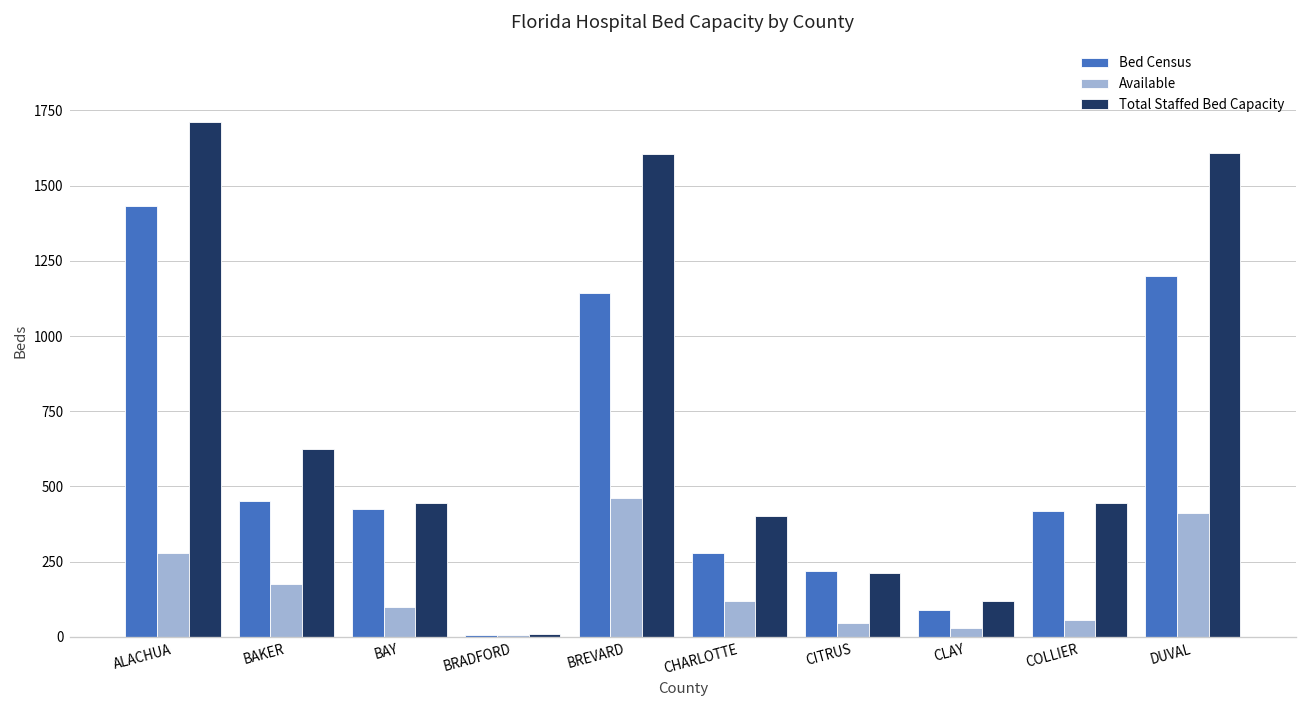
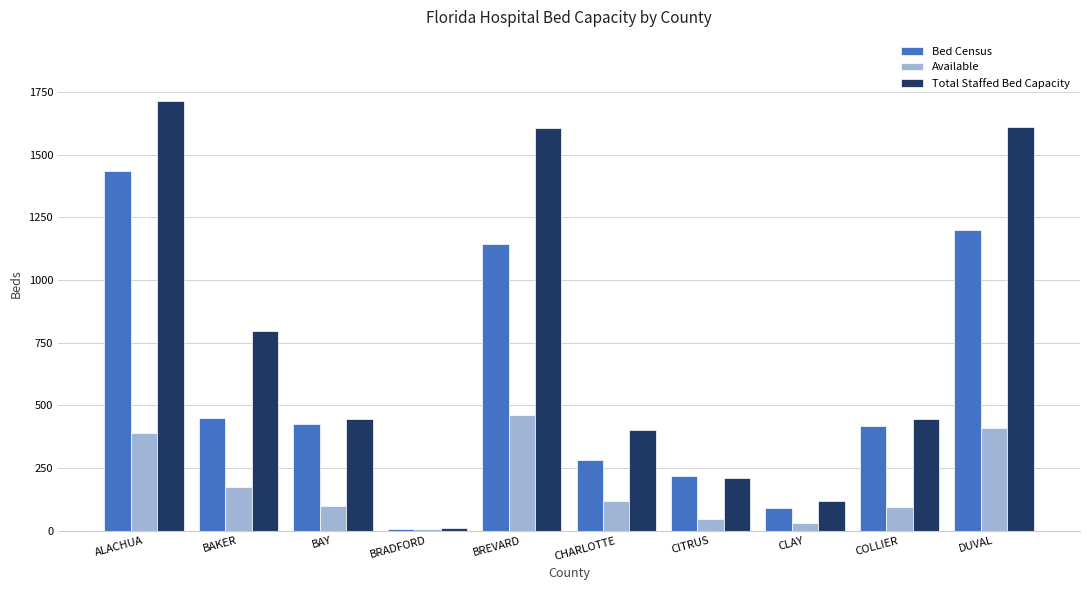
  {
    "Bed Census": {
      "ALACHUA": 1430,
      "BAKER": 450,
      "BAY": 430,
      "BREVARD": 1140,
      "CHARLOTTE": 280,
      "CITRUS": 220,
      "CLAY": 90,
      "COLLIER": 420,
      "DUVAL": 1200
    },
    "Available": {
-     "ALACHUA": 280,
+     "ALACHUA": 390,
      "BAKER": 180,
      "BAY": 100,
      "BREVARD": 460,
      "CHARLOTTE": 120,
      "CITRUS": 50,
      "CLAY": 30,
-     "COLLIER": 60,
+     "COLLIER": 100,
      "DUVAL": 410
    },
    "Total Staffed Bed Capacity": {
      "ALACHUA": 1710,
-     "BAKER": 630,
+     "BAKER": 800,
      "BAY": 450,
      "BRADFORD": 10,
      "BREVARD": 1610,
      "CHARLOTTE": 400,
      "CITRUS": 210,
      "CLAY": 120,
      "COLLIER": 450,
      "DUVAL": 1610
    }
  }
